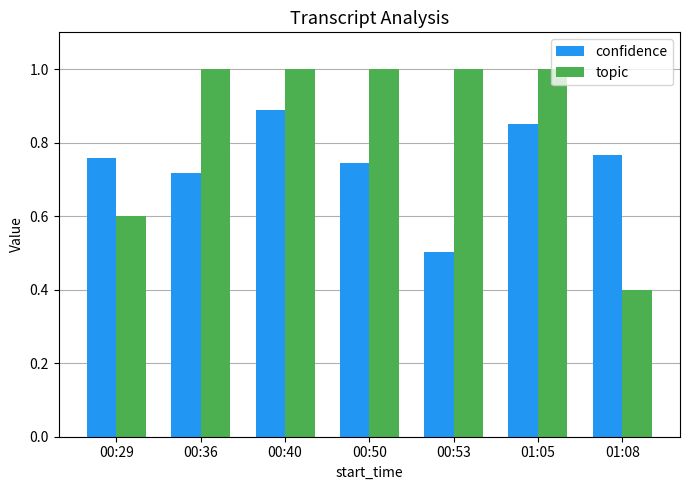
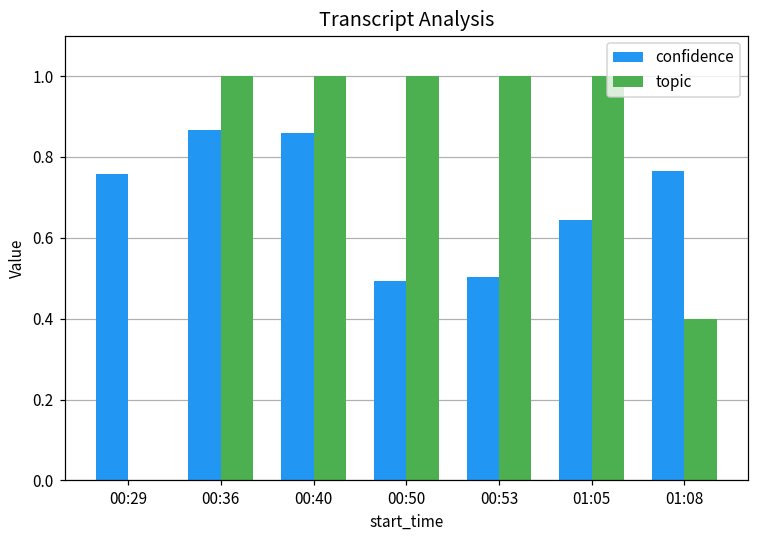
  {
    "confidence": {
      "00:29": 0.76,
-     "00:36": 0.72,
-     "00:40": 0.89,
-     "00:50": 0.74,
+     "00:36": 0.87,
+     "00:40": 0.86,
+     "00:50": 0.49,
      "00:53": 0.50,
-     "01:05": 0.85,
+     "01:05": 0.64,
      "01:08": 0.77
    },
    "topic": {
-     "00:29": 0.6,
+     "00:29": 0.0,
      "00:36": 1.0,
      "00:40": 1.0,
      "00:50": 1.0,
      "00:53": 1.0,
      "01:08": 0.4
    }
  }
